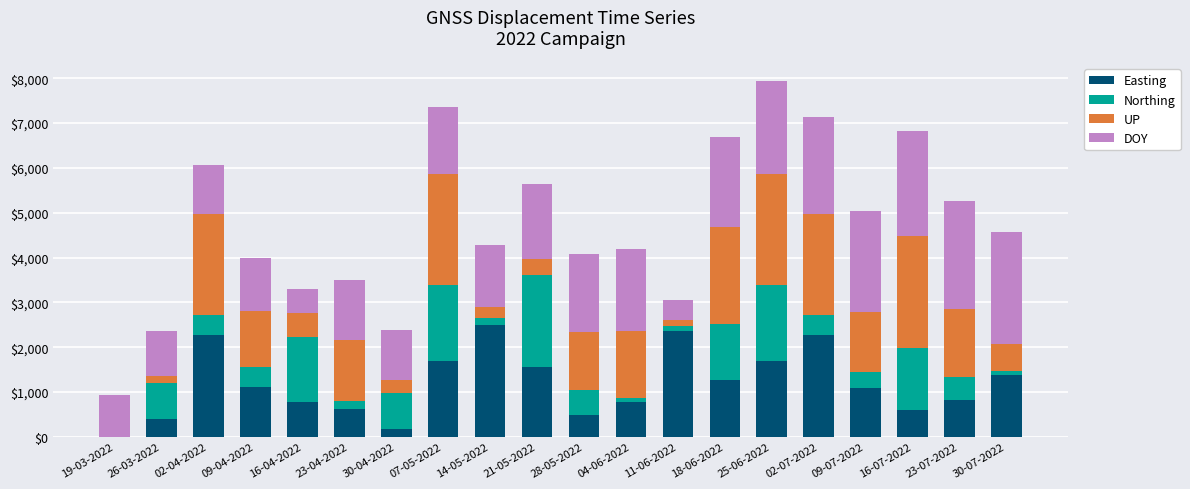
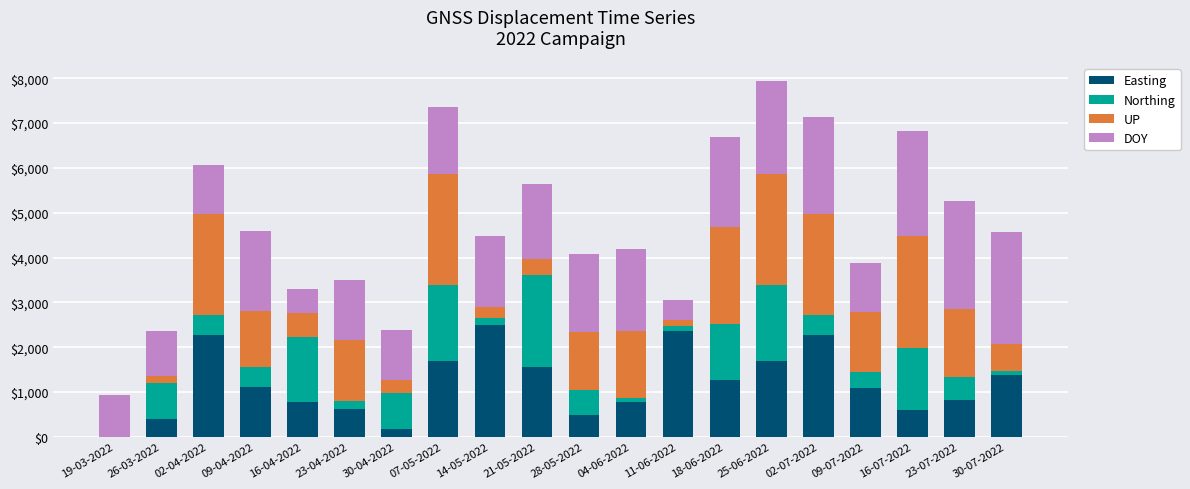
  {
    "Easting": {
      "19-03-2022": "$0",
      "26-03-2022": "$400",
      "02-04-2022": "$2,300",
      "09-04-2022": "$1,100",
      "16-04-2022": "$800",
      "23-04-2022": "$600",
      "30-04-2022": "$200",
      "07-05-2022": "$1,700",
      "14-05-2022": "$2,500",
      "21-05-2022": "$1,600",
      "28-05-2022": "$500",
      "04-06-2022": "$800",
      "11-06-2022": "$2,400",
      "18-06-2022": "$1,300",
      "25-06-2022": "$1,700",
      "02-07-2022": "$2,300",
      "09-07-2022": "$1,100",
      "16-07-2022": "$600",
      "23-07-2022": "$800",
      "30-07-2022": "$1,400"
    },
    "Northing": {
      "19-03-2022": "$0",
      "26-03-2022": "$800",
      "02-04-2022": "$500",
      "09-04-2022": "$400",
      "16-04-2022": "$1,400",
      "23-04-2022": "$200",
      "30-04-2022": "$800",
      "07-05-2022": "$1,700",
      "14-05-2022": "$100",
      "21-05-2022": "$2,000",
      "28-05-2022": "$600",
      "04-06-2022": "$100",
      "11-06-2022": "$100",
      "18-06-2022": "$1,300",
      "25-06-2022": "$1,700",
      "02-07-2022": "$500",
      "09-07-2022": "$400",
      "16-07-2022": "$1,400",
      "23-07-2022": "$500",
      "30-07-2022": "$100"
    },
    "UP": {
      "19-03-2022": "$0",
      "26-03-2022": "$200",
      "02-04-2022": "$2,300",
      "09-04-2022": "$1,300",
      "16-04-2022": "$500",
      "23-04-2022": "$1,300",
      "30-04-2022": "$300",
      "07-05-2022": "$2,500",
      "14-05-2022": "$200",
      "21-05-2022": "$400",
      "28-05-2022": "$1,300",
      "04-06-2022": "$1,500",
      "11-06-2022": "$100",
      "18-06-2022": "$2,200",
      "25-06-2022": "$2,500",
      "02-07-2022": "$2,300",
      "09-07-2022": "$1,300",
      "16-07-2022": "$2,500",
      "23-07-2022": "$1,500",
      "30-07-2022": "$600"
    },
    "DOY": {
      "19-03-2022": "$900",
      "26-03-2022": "$1,000",
      "02-04-2022": "$1,100",
-     "09-04-2022": "$1,200",
+     "09-04-2022": "$1,800",
      "16-04-2022": "$500",
      "23-04-2022": "$1,300",
      "30-04-2022": "$1,100",
      "07-05-2022": "$1,500",
-     "14-05-2022": "$1,400",
+     "14-05-2022": "$1,600",
      "21-05-2022": "$1,700",
      "28-05-2022": "$1,800",
      "04-06-2022": "$1,800",
      "11-06-2022": "$400",
      "18-06-2022": "$2,000",
      "25-06-2022": "$2,100",
      "02-07-2022": "$2,200",
-     "09-07-2022": "$2,300",
+     "09-07-2022": "$1,100",
      "16-07-2022": "$2,300",
      "23-07-2022": "$2,400",
      "30-07-2022": "$2,500"
    }
  }
